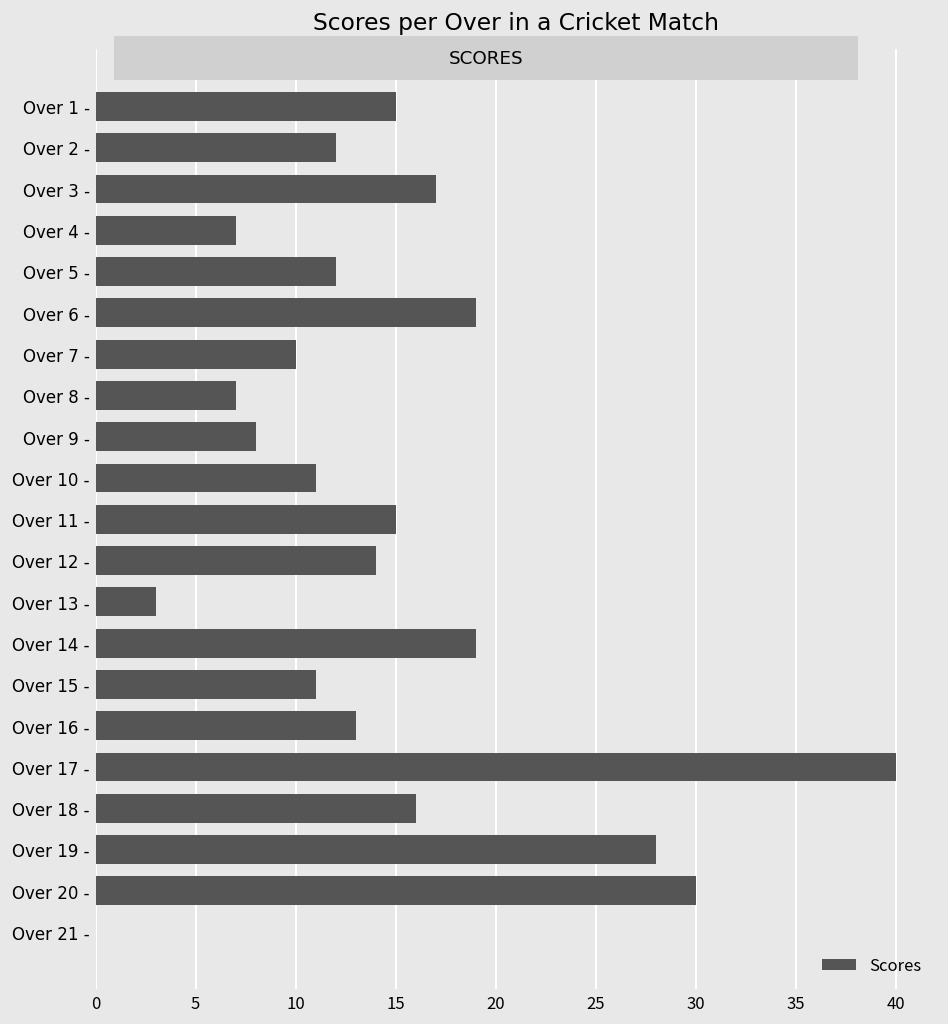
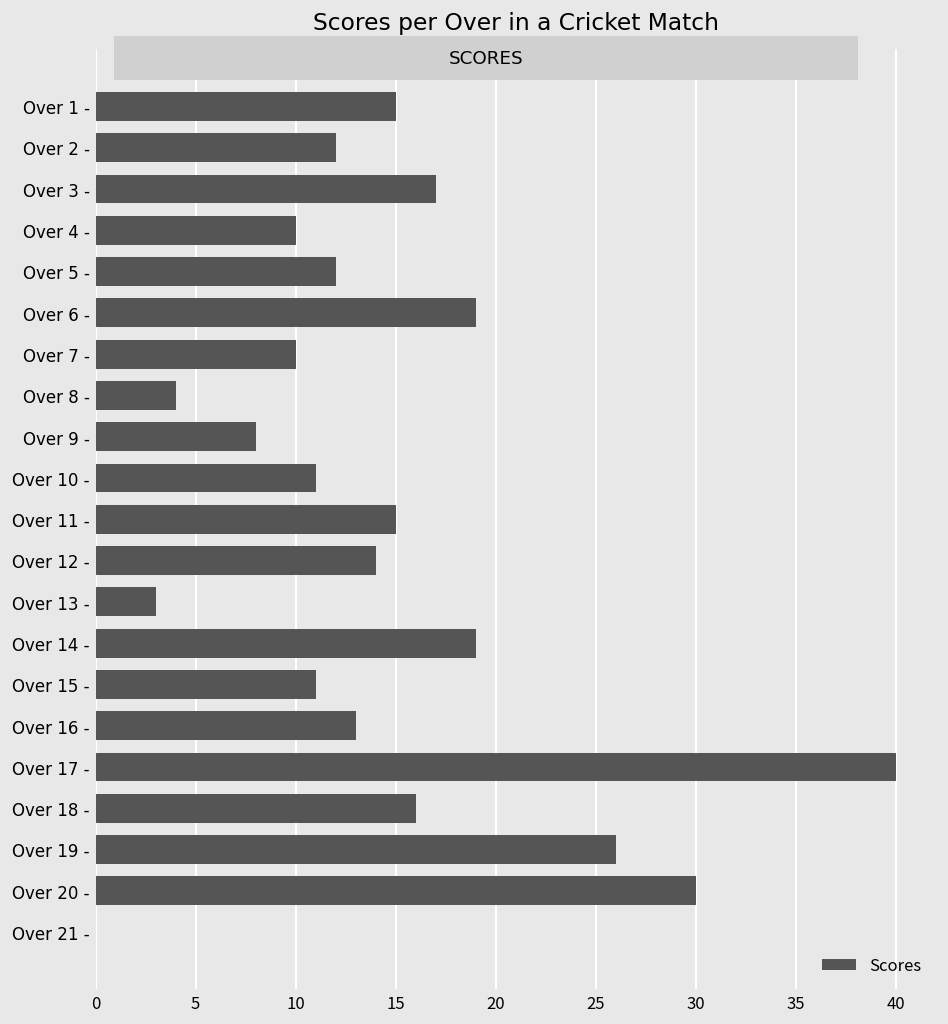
  {
    "Over 1 -": 15,
    "Over 2 -": 12,
    "Over 3 -": 17,
-   "Over 4 -": 7,
+   "Over 4 -": 10,
    "Over 5 -": 12,
    "Over 6 -": 19,
    "Over 7 -": 10,
-   "Over 8 -": 7,
+   "Over 8 -": 4,
    "Over 9 -": 8,
    "Over 10 -": 11,
    "Over 11 -": 15,
    "Over 12 -": 14,
    "Over 13 -": 3,
    "Over 14 -": 19,
    "Over 15 -": 11,
    "Over 16 -": 13,
    "Over 17 -": 40,
    "Over 18 -": 16,
-   "Over 19 -": 28,
+   "Over 19 -": 26,
    "Over 20 -": 30,
    "Over 21 -": 0
  }
